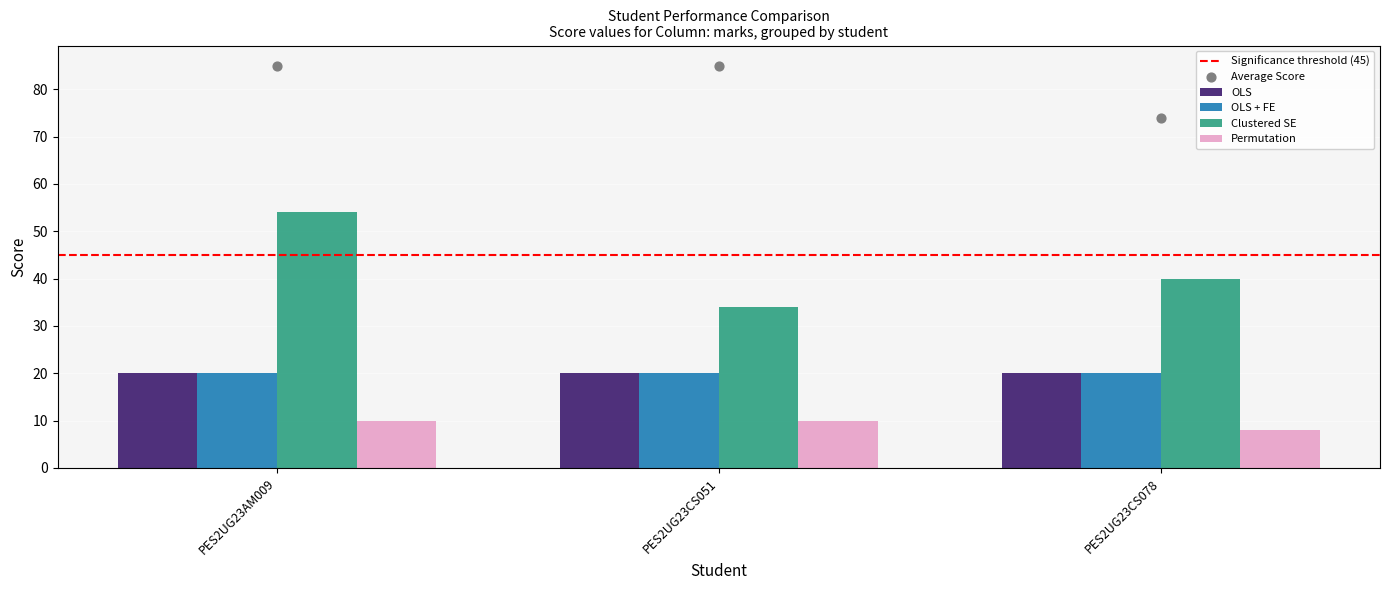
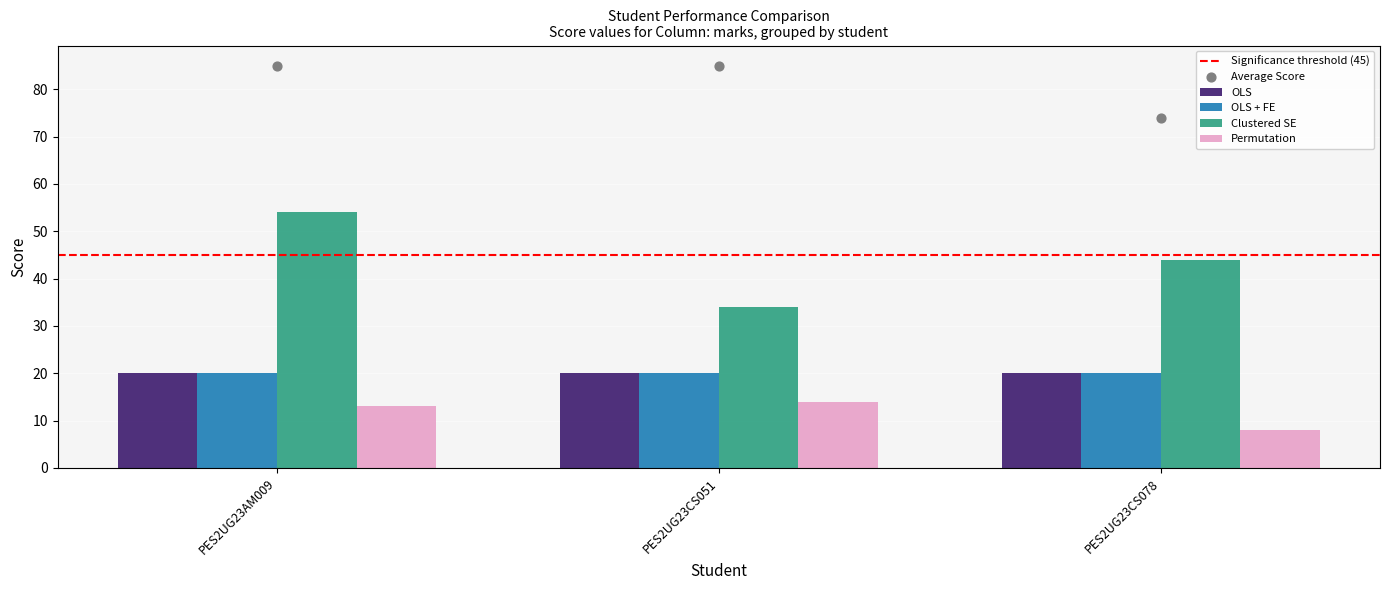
  {
    "OLS": {
      "PES2UG23AM009": 20,
      "PES2UG23CS051": 20,
      "PES2UG23CS078": 20
    },
    "OLS + FE": {
      "PES2UG23AM009": 20,
      "PES2UG23CS051": 20,
      "PES2UG23CS078": 20
    },
    "Clustered SE": {
      "PES2UG23AM009": 54,
      "PES2UG23CS051": 34,
-     "PES2UG23CS078": 40
+     "PES2UG23CS078": 44
    },
    "Permutation": {
-     "PES2UG23AM009": 10,
-     "PES2UG23CS051": 10,
+     "PES2UG23AM009": 13,
+     "PES2UG23CS051": 14,
      "PES2UG23CS078": 8
    }
  }
